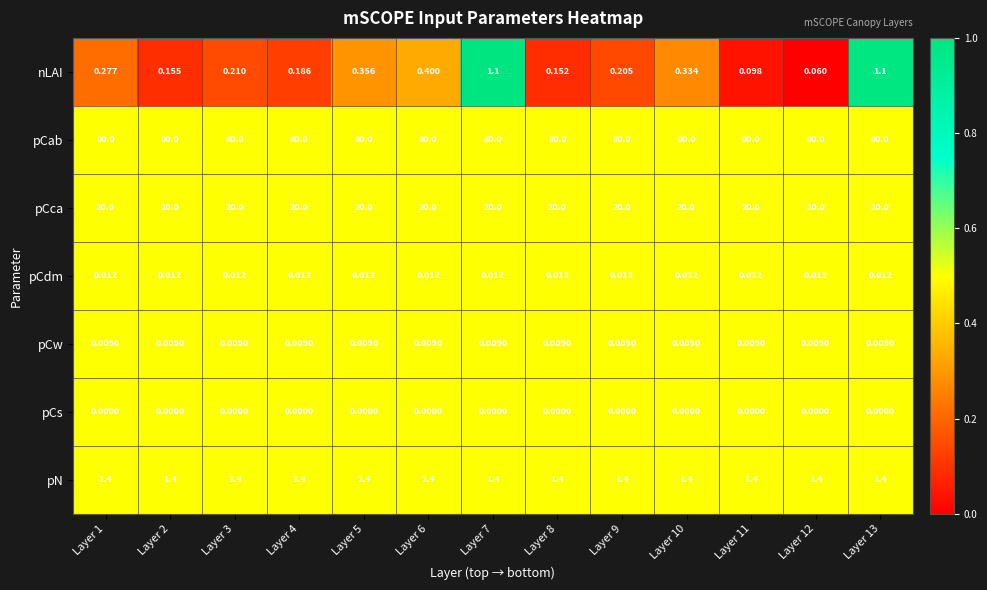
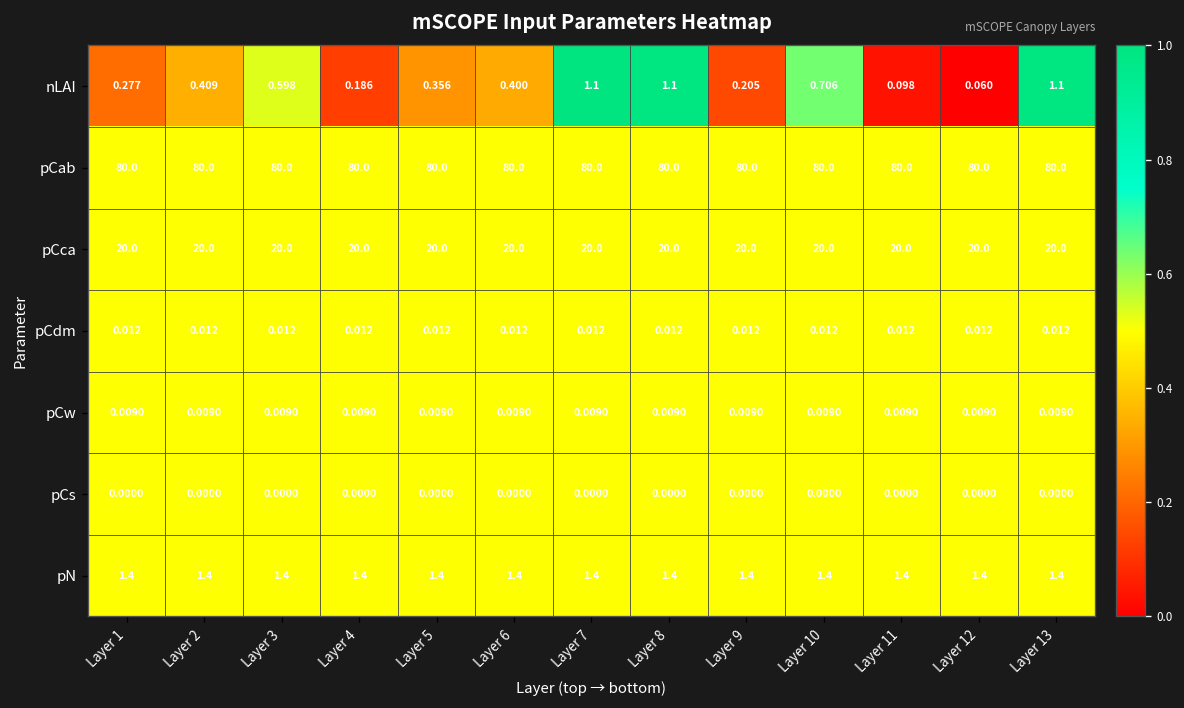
  {
    "nLAI": {
      "Layer 1": 0.277,
-     "Layer 2": 0.155,
-     "Layer 3": 0.210,
+     "Layer 2": 0.409,
+     "Layer 3": 0.598,
      "Layer 4": 0.186,
      "Layer 5": 0.356,
      "Layer 6": 0.400,
      "Layer 7": 1.1,
-     "Layer 8": 0.152,
+     "Layer 8": 1.1,
      "Layer 9": 0.205,
-     "Layer 10": 0.334,
+     "Layer 10": 0.706,
      "Layer 11": 0.098,
      "Layer 12": 0.060,
      "Layer 13": 1.1
    },
    "pCab": {
      "Layer 1": 80.0,
      "Layer 2": 80.0,
      "Layer 3": 80.0,
      "Layer 4": 80.0,
      "Layer 5": 80.0,
      "Layer 6": 80.0,
      "Layer 7": 80.0,
      "Layer 8": 80.0,
      "Layer 9": 80.0,
      "Layer 10": 80.0,
      "Layer 11": 80.0,
      "Layer 12": 80.0,
      "Layer 13": 80.0
    },
    "pCca": {
      "Layer 1": 20.0,
      "Layer 2": 20.0,
      "Layer 3": 20.0,
      "Layer 4": 20.0,
      "Layer 5": 20.0,
      "Layer 6": 20.0,
      "Layer 7": 20.0,
      "Layer 8": 20.0,
      "Layer 9": 20.0,
      "Layer 10": 20.0,
      "Layer 11": 20.0,
      "Layer 12": 20.0,
      "Layer 13": 20.0
    },
    "pCdm": {
      "Layer 1": 0.012,
      "Layer 2": 0.012,
      "Layer 3": 0.012,
      "Layer 4": 0.012,
      "Layer 5": 0.012,
      "Layer 6": 0.012,
      "Layer 7": 0.012,
      "Layer 8": 0.012,
      "Layer 9": 0.012,
      "Layer 10": 0.012,
      "Layer 11": 0.012,
      "Layer 12": 0.012,
      "Layer 13": 0.012
    },
    "pCw": {
      "Layer 1": 0.0090,
      "Layer 2": 0.0090,
      "Layer 3": 0.0090,
      "Layer 4": 0.0090,
      "Layer 5": 0.0090,
      "Layer 6": 0.0090,
      "Layer 7": 0.0090,
      "Layer 8": 0.0090,
      "Layer 9": 0.0090,
      "Layer 10": 0.0090,
      "Layer 11": 0.0090,
      "Layer 12": 0.0090,
      "Layer 13": 0.0090
    },
    "pCs": {
      "Layer 1": 0.0000,
      "Layer 2": 0.0000,
      "Layer 3": 0.0000,
      "Layer 4": 0.0000,
      "Layer 5": 0.0000,
      "Layer 6": 0.0000,
      "Layer 7": 0.0000,
      "Layer 8": 0.0000,
      "Layer 9": 0.0000,
      "Layer 10": 0.0000,
      "Layer 11": 0.0000,
      "Layer 12": 0.0000,
      "Layer 13": 0.0000
    },
    "pN": {
      "Layer 1": 1.4,
      "Layer 2": 1.4,
      "Layer 3": 1.4,
      "Layer 4": 1.4,
      "Layer 5": 1.4,
      "Layer 6": 1.4,
      "Layer 7": 1.4,
      "Layer 8": 1.4,
      "Layer 9": 1.4,
      "Layer 10": 1.4,
      "Layer 11": 1.4,
      "Layer 12": 1.4,
      "Layer 13": 1.4
    }
  }
